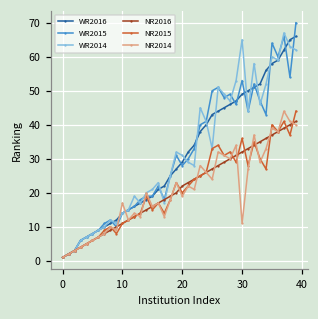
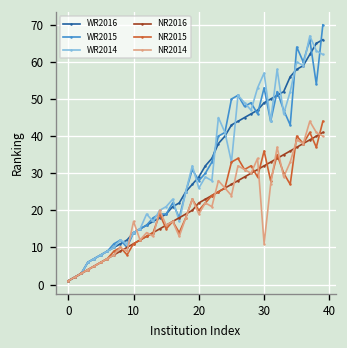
  {
    "WR2016": {
      "20": 29,
      "30": 49
    },
    "WR2015": {
      "20": 28,
      "30": 53
    },
    "WR2014": {
-     "20": 31,
-     "30": 65
+     "20": 26,
+     "30": 57
    },
    "NR2014": {
      "10": 17,
      "20": 19,
      "30": 11
    }
  }
